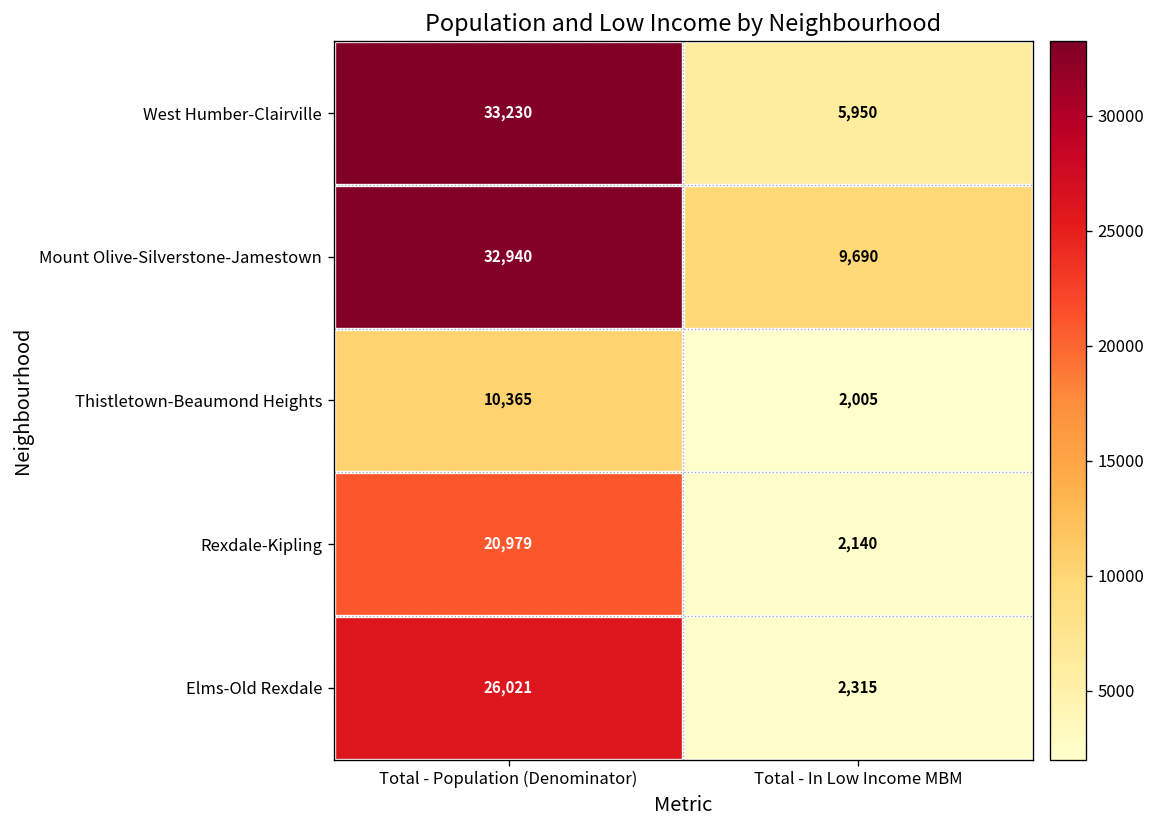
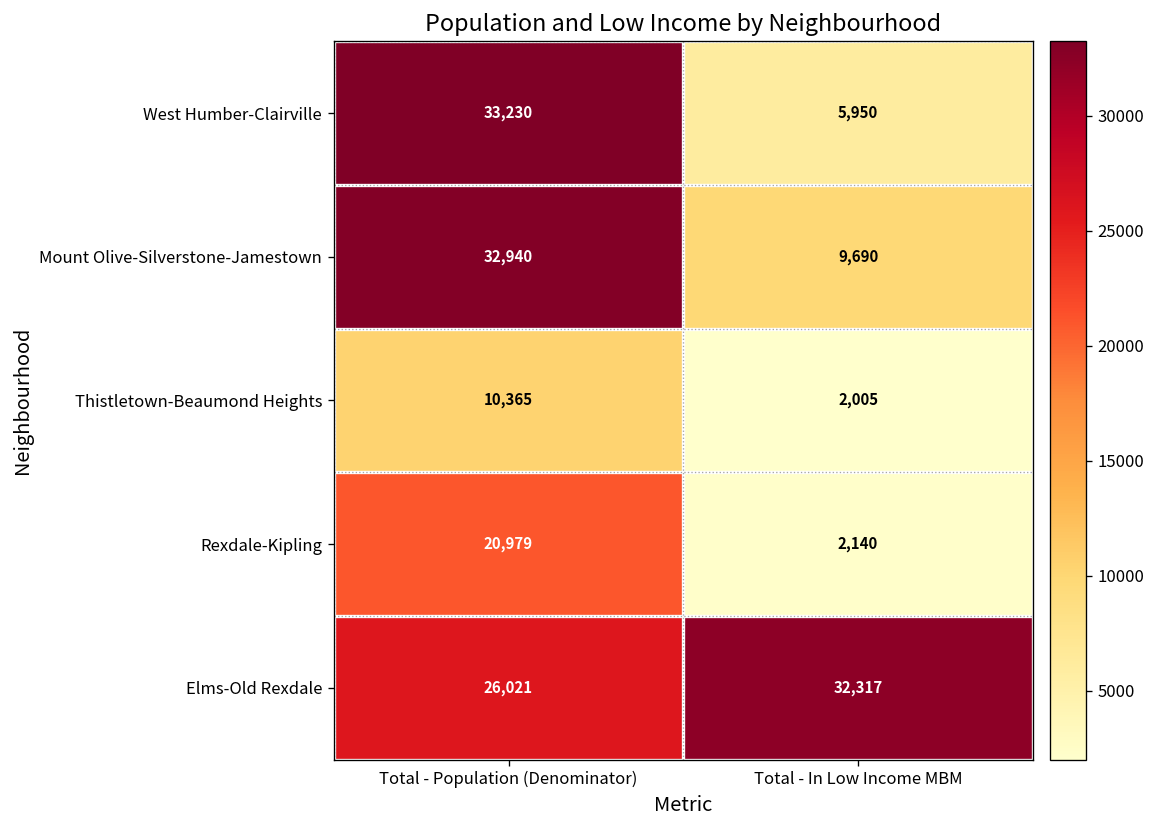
  {
    "West Humber-Clairville": {
      "Total - Population (Denominator)": "33,230",
      "Total - In Low Income MBM": "5,950"
    },
    "Mount Olive-Silverstone-Jamestown": {
      "Total - Population (Denominator)": "32,940",
      "Total - In Low Income MBM": "9,690"
    },
    "Thistletown-Beaumond Heights": {
      "Total - Population (Denominator)": "10,365",
      "Total - In Low Income MBM": "2,005"
    },
    "Rexdale-Kipling": {
      "Total - Population (Denominator)": "20,979",
      "Total - In Low Income MBM": "2,140"
    },
    "Elms-Old Rexdale": {
      "Total - Population (Denominator)": "26,021",
-     "Total - In Low Income MBM": "2,315"
+     "Total - In Low Income MBM": "32,317"
    }
  }
